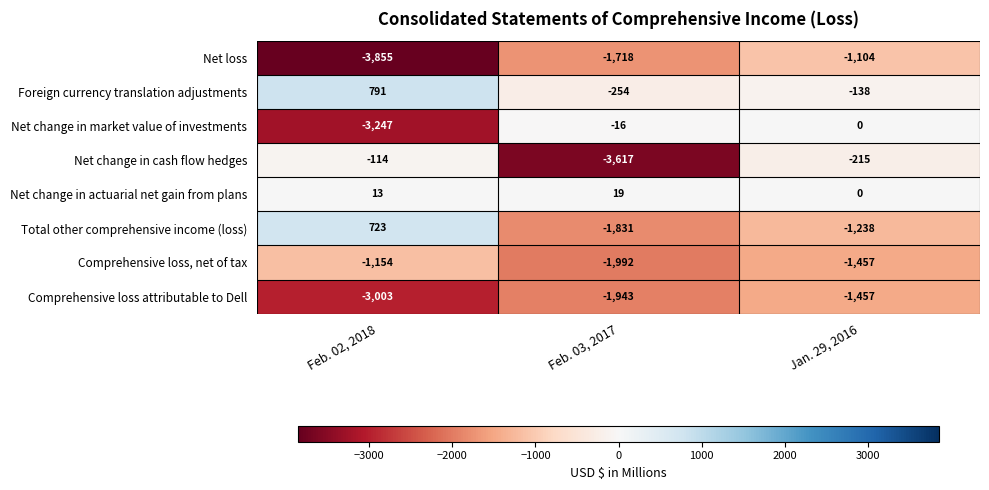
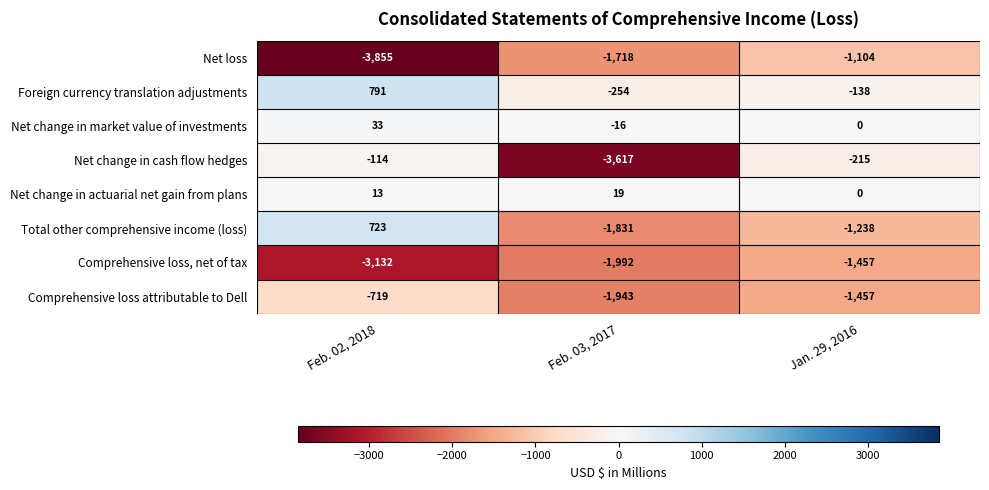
  {
    "Net loss": {
      "Feb. 02, 2018": "-3,855",
      "Feb. 03, 2017": "-1,718",
      "Jan. 29, 2016": "-1,104"
    },
    "Foreign currency translation adjustments": {
      "Feb. 02, 2018": "791",
      "Feb. 03, 2017": "-254",
      "Jan. 29, 2016": "-138"
    },
    "Net change in market value of investments": {
-     "Feb. 02, 2018": "-3,247",
+     "Feb. 02, 2018": "33",
      "Feb. 03, 2017": "-16",
      "Jan. 29, 2016": "0"
    },
    "Net change in cash flow hedges": {
      "Feb. 02, 2018": "-114",
      "Feb. 03, 2017": "-3,617",
      "Jan. 29, 2016": "-215"
    },
    "Net change in actuarial net gain from plans": {
      "Feb. 02, 2018": "13",
      "Feb. 03, 2017": "19",
      "Jan. 29, 2016": "0"
    },
    "Total other comprehensive income (loss)": {
      "Feb. 02, 2018": "723",
      "Feb. 03, 2017": "-1,831",
      "Jan. 29, 2016": "-1,238"
    },
    "Comprehensive loss, net of tax": {
-     "Feb. 02, 2018": "-1,154",
+     "Feb. 02, 2018": "-3,132",
      "Feb. 03, 2017": "-1,992",
      "Jan. 29, 2016": "-1,457"
    },
    "Comprehensive loss attributable to Dell": {
-     "Feb. 02, 2018": "-3,003",
+     "Feb. 02, 2018": "-719",
      "Feb. 03, 2017": "-1,943",
      "Jan. 29, 2016": "-1,457"
    }
  }
